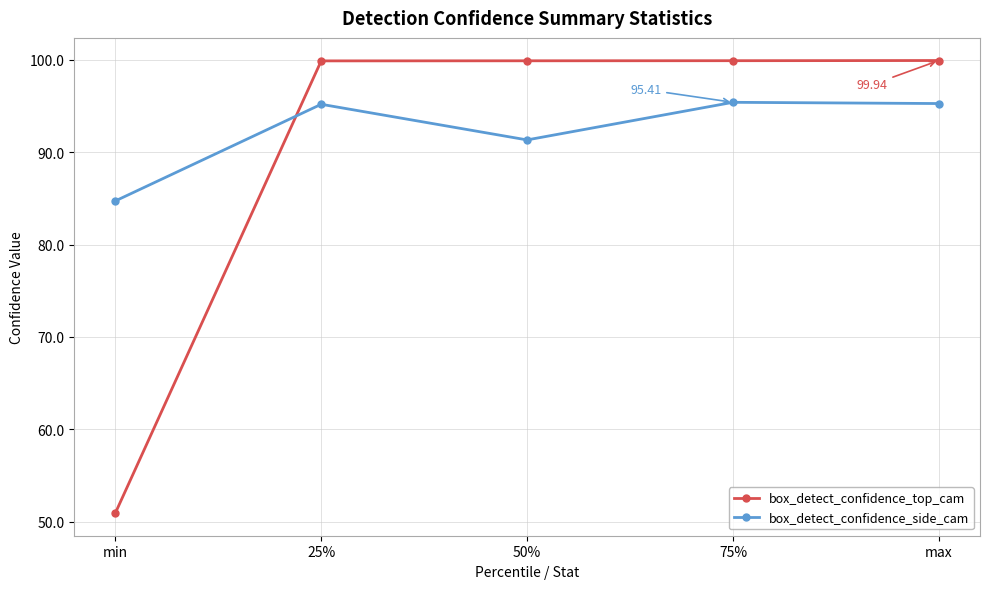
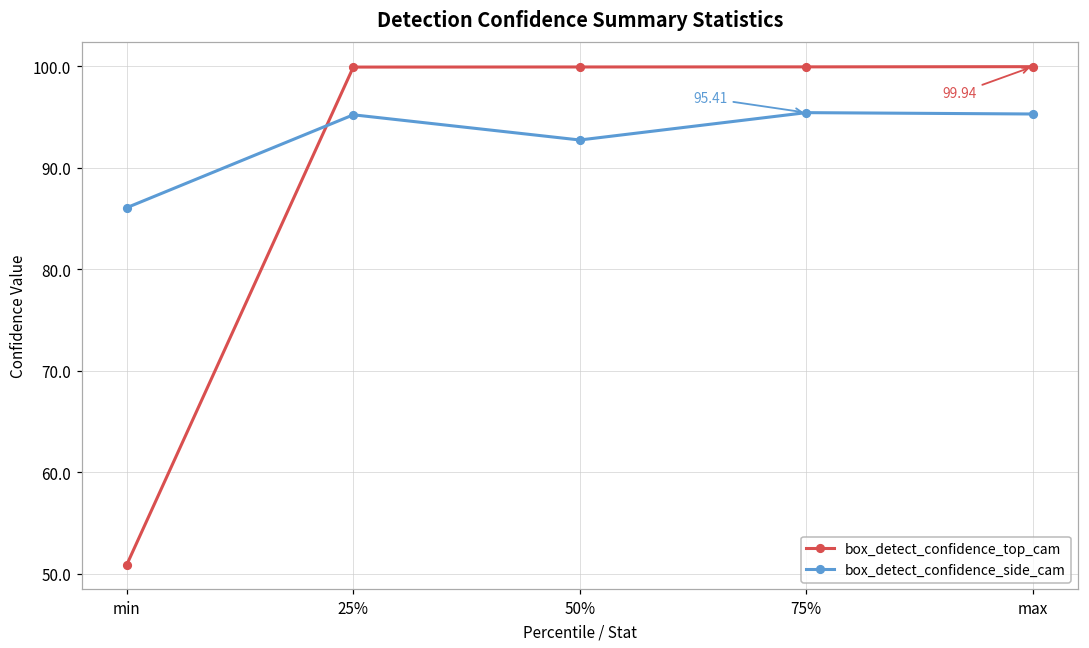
  {
    "box_detect_confidence_top_cam": {
      "max": 99.94
    },
    "box_detect_confidence_side_cam": {
-     "min": 85,
+     "min": 86,
      "25%": 95,
-     "50%": 91,
+     "50%": 93,
      "max": 95
    }
  }
